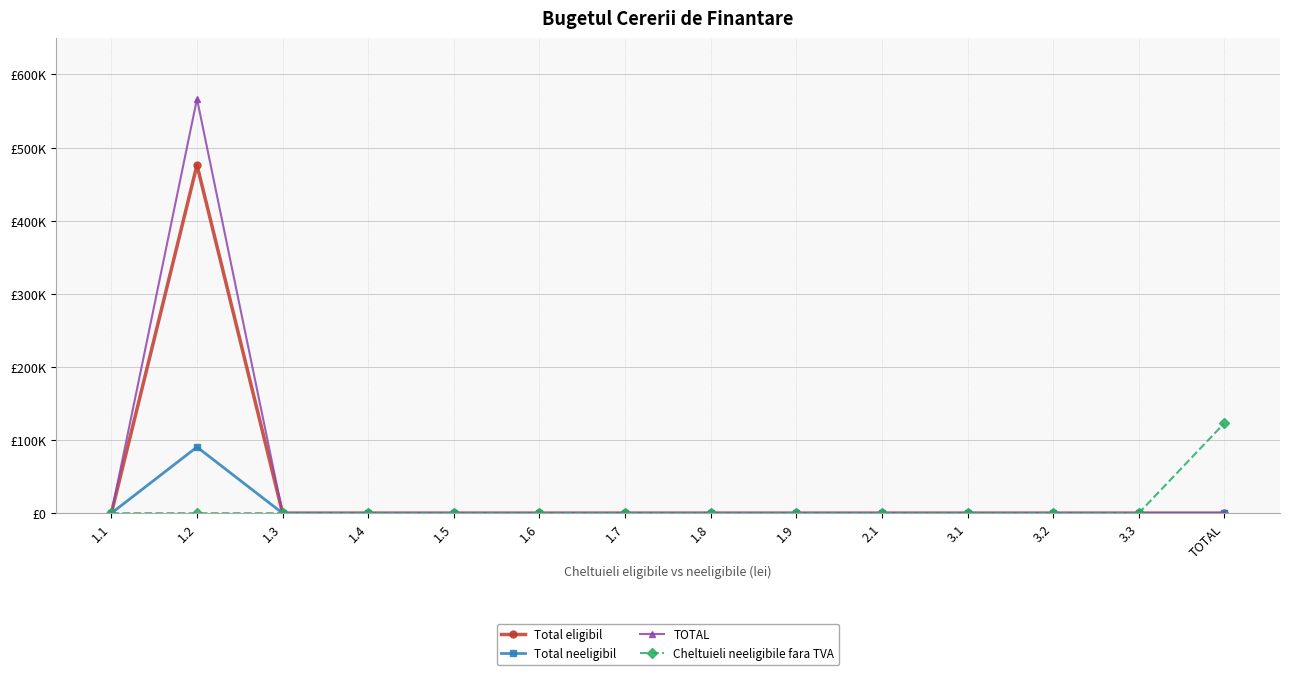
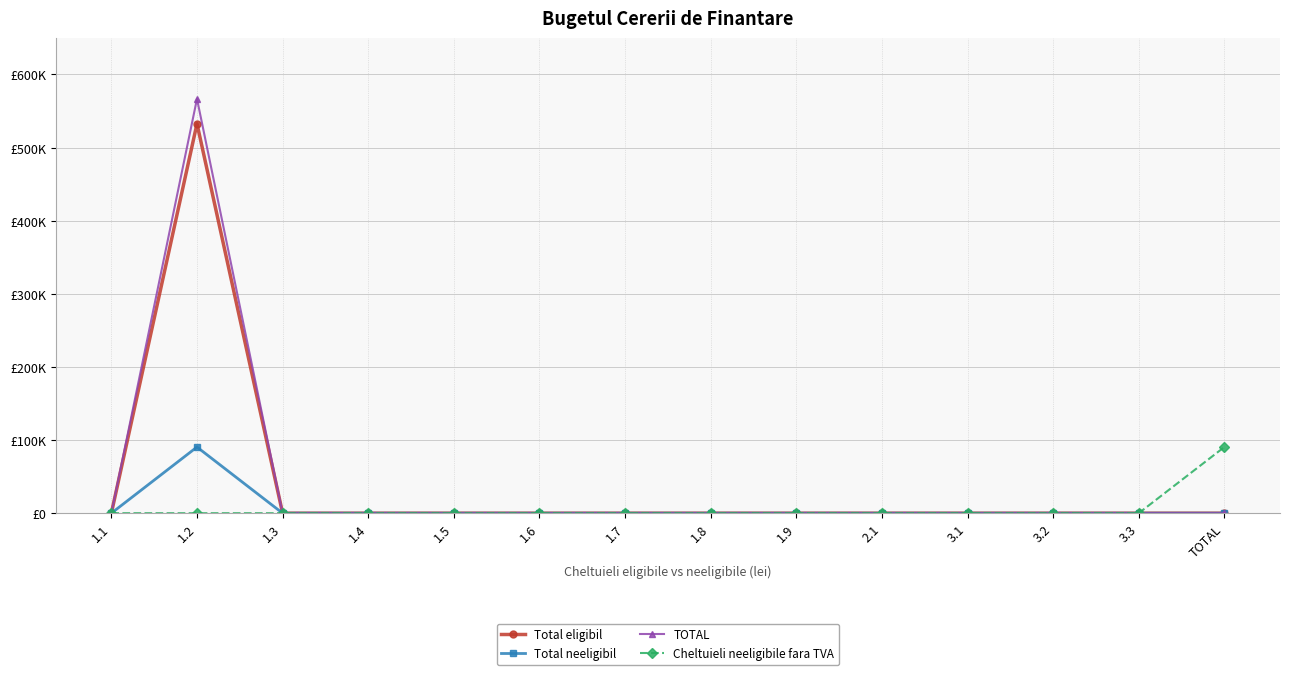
  {
    "Total eligibil": {
-     "1.2": "£480000"
+     "1.2": "£530000"
    },
    "Total neeligibil": {
      "1.2": "£90000"
    },
    "TOTAL": {
      "1.2": "£570000"
    },
    "Cheltuieli neeligibile fara TVA": {
      "1.2": "£0",
-     "TOTAL": "£120000"
+     "TOTAL": "£90000"
    }
  }
